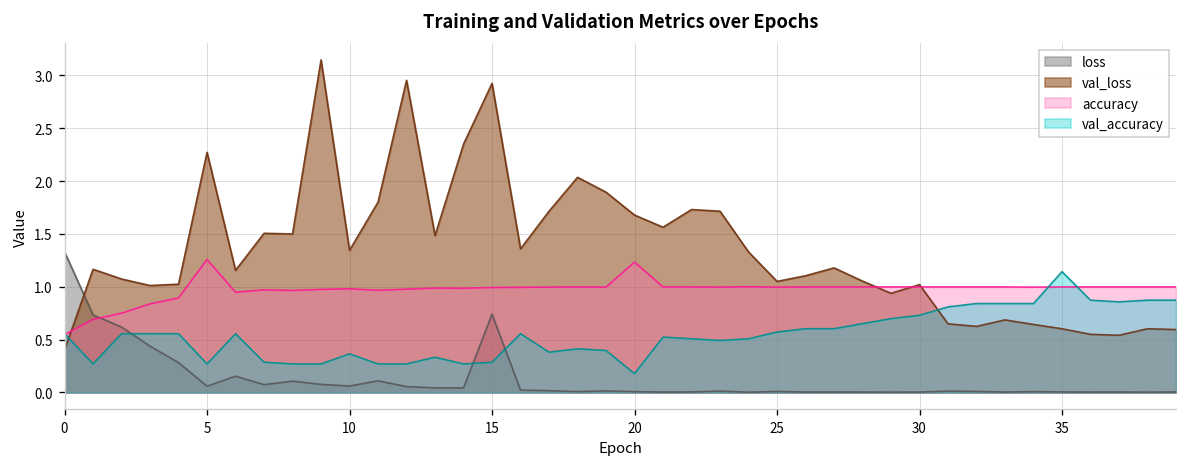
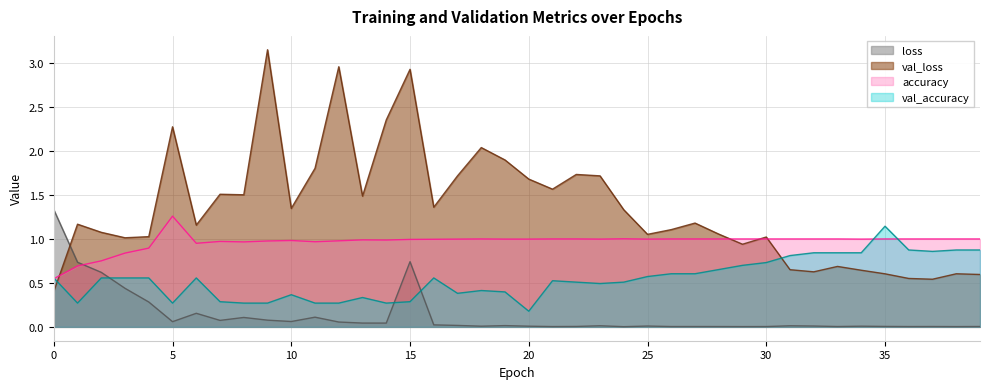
  {
    "loss": {
      "0": 1.3,
      "5": 0.1,
      "10": 0.1,
      "15": 0.7,
      "20": 0.0,
      "25": 0.0,
      "30": 0.0,
      "35": 0.0
    },
    "val_loss": {
      "0": 0.4,
      "5": 2.3,
      "10": 1.3,
      "15": 2.9,
      "20": 1.7,
      "25": 1.1,
      "35": 0.6
    },
    "accuracy": {
      "5": 1.3,
      "10": 1.0,
      "15": 1.0,
-     "20": 1.2,
+     "20": 1.0,
      "25": 1.0,
      "35": 1.0
    },
    "val_accuracy": {
      "5": 0.3,
      "10": 0.4,
      "15": 0.3,
      "20": 0.2,
      "25": 0.6,
      "30": 0.7,
      "35": 1.1
    }
  }
